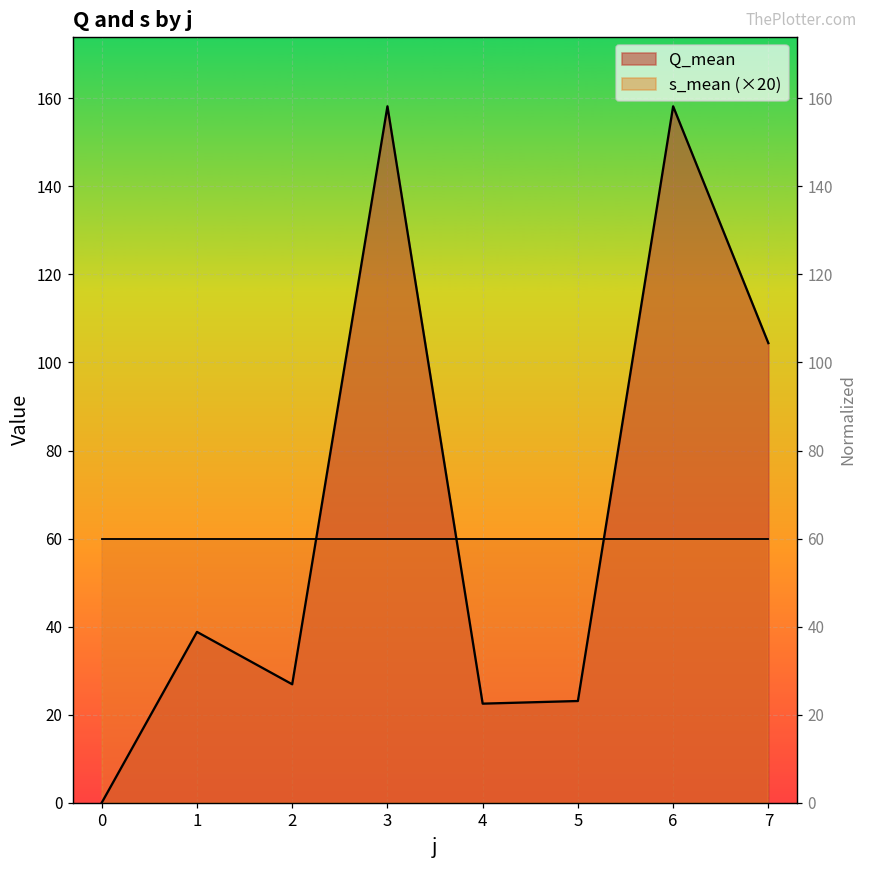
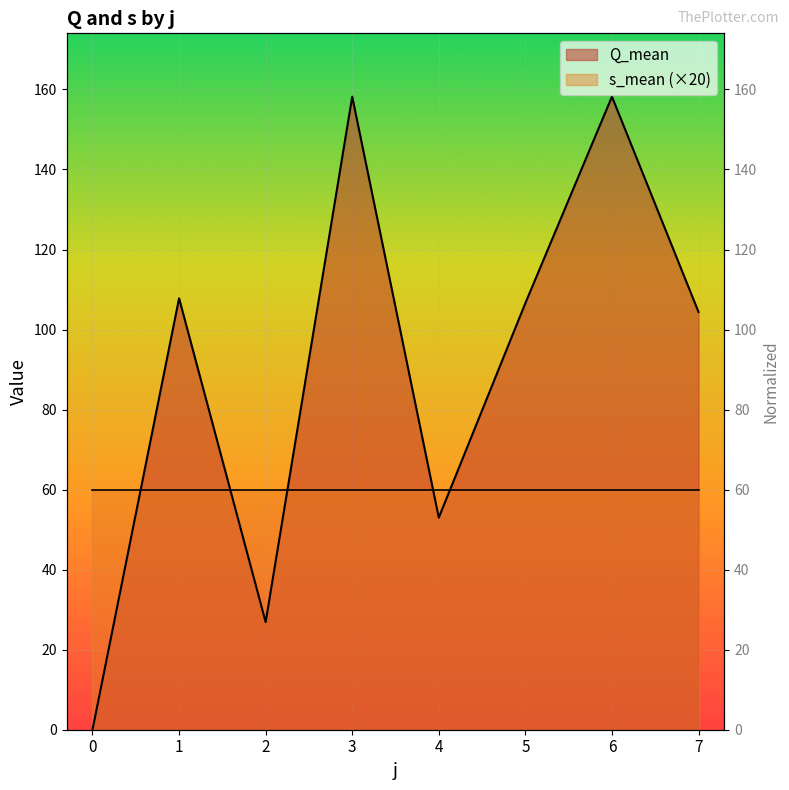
  {
    "Q_mean": {
      "0": 0,
-     "1": 39,
+     "1": 108,
      "2": 27,
      "3": 158,
-     "4": 23,
-     "5": 23,
+     "4": 53,
+     "5": 107,
      "6": 158,
      "7": 104
    },
    "s_mean (×20)": {
      "0": 60,
      "1": 60,
      "2": 60,
      "3": 60,
      "4": 60,
      "5": 60,
      "6": 60,
      "7": 60
    }
  }
